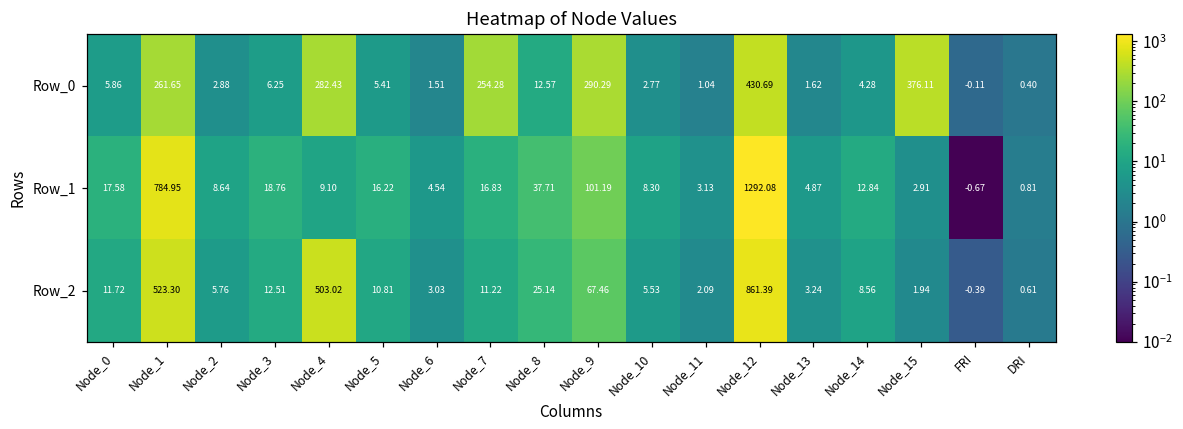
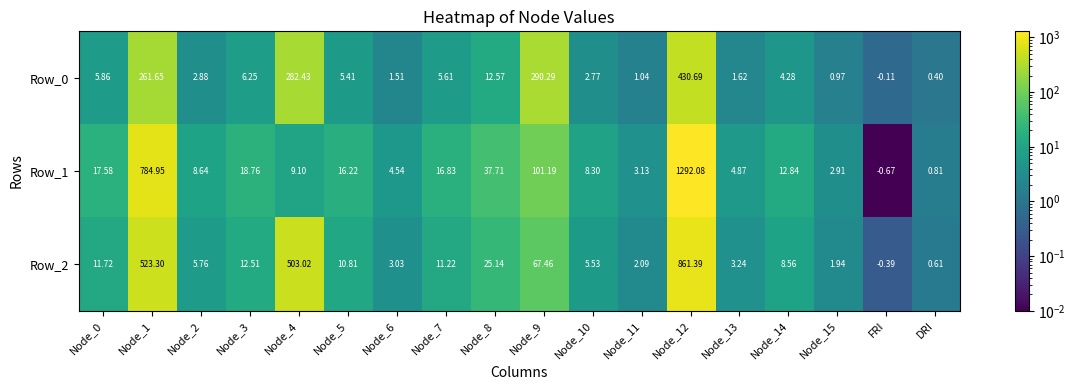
  {
    "Row_0": {
      "Node_0": 5.86,
      "Node_1": 261.65,
      "Node_2": 2.88,
      "Node_3": 6.25,
      "Node_4": 282.43,
      "Node_5": 5.41,
      "Node_6": 1.51,
-     "Node_7": 254.28,
+     "Node_7": 5.61,
      "Node_8": 12.57,
      "Node_9": 290.29,
      "Node_10": 2.77,
      "Node_11": 1.04,
      "Node_12": 430.69,
      "Node_13": 1.62,
      "Node_14": 4.28,
-     "Node_15": 376.11,
+     "Node_15": 0.97,
      "FRI": -0.11,
      "DRI": 0.40
    },
    "Row_1": {
      "Node_0": 17.58,
      "Node_1": 784.95,
      "Node_2": 8.64,
      "Node_3": 18.76,
      "Node_4": 9.10,
      "Node_5": 16.22,
      "Node_6": 4.54,
      "Node_7": 16.83,
      "Node_8": 37.71,
      "Node_9": 101.19,
      "Node_10": 8.30,
      "Node_11": 3.13,
      "Node_12": 1292.08,
      "Node_13": 4.87,
      "Node_14": 12.84,
      "Node_15": 2.91,
      "FRI": -0.67,
      "DRI": 0.81
    },
    "Row_2": {
      "Node_0": 11.72,
      "Node_1": 523.30,
      "Node_2": 5.76,
      "Node_3": 12.51,
      "Node_4": 503.02,
      "Node_5": 10.81,
      "Node_6": 3.03,
      "Node_7": 11.22,
      "Node_8": 25.14,
      "Node_9": 67.46,
      "Node_10": 5.53,
      "Node_11": 2.09,
      "Node_12": 861.39,
      "Node_13": 3.24,
      "Node_14": 8.56,
      "Node_15": 1.94,
      "FRI": -0.39,
      "DRI": 0.61
    }
  }
